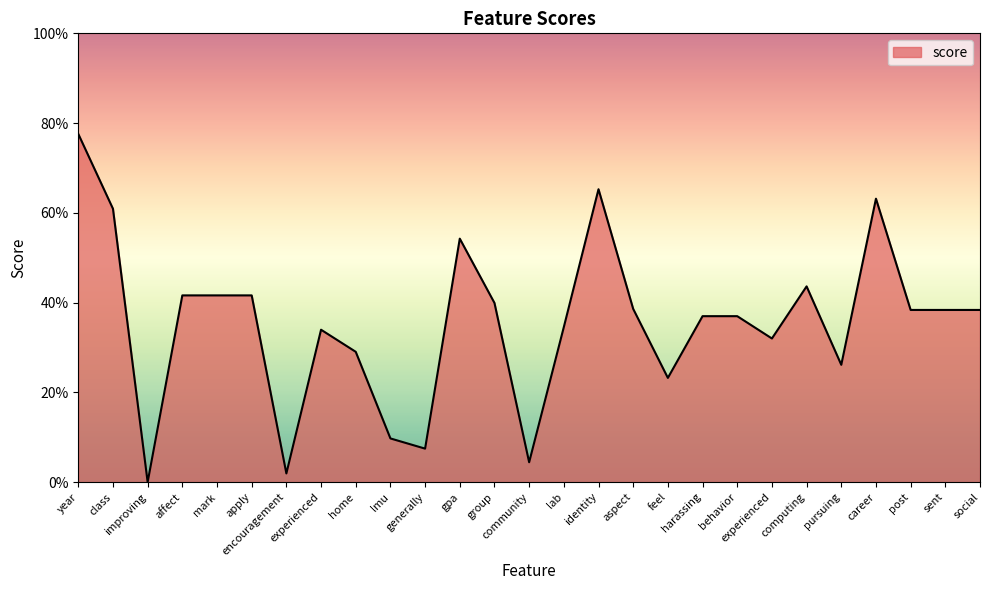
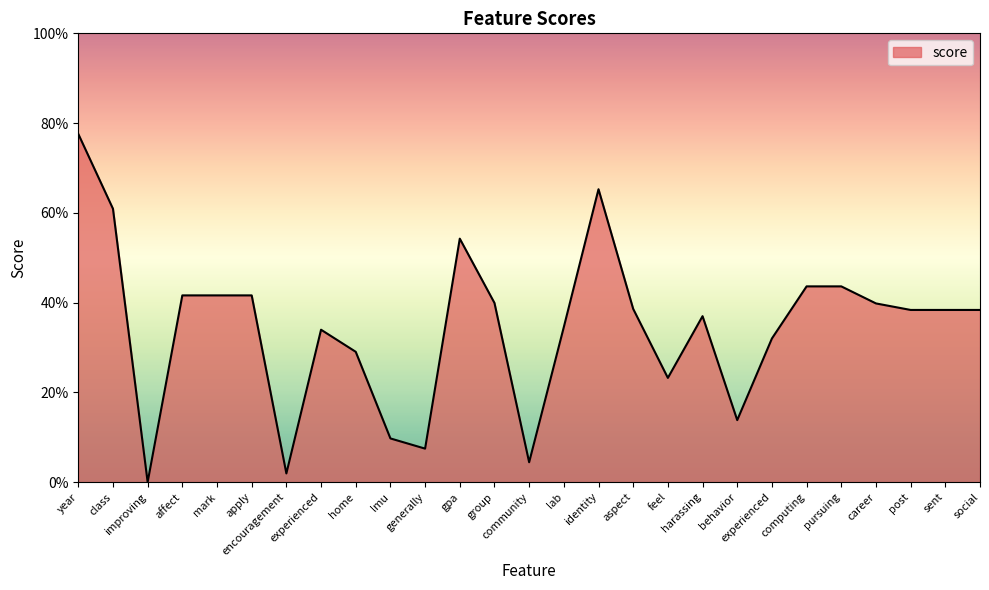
  {
    "year": "78%",
    "class": "61%",
    "improving": "0%",
    "affect": "42%",
    "mark": "42%",
    "apply": "42%",
    "encouragement": "2%",
    "home": "29%",
    "lmu": "10%",
    "generally": "7%",
    "gpa": "54%",
    "group": "40%",
    "community": "4%",
    "lab": "35%",
    "identity": "65%",
    "aspect": "39%",
    "feel": "23%",
    "harassing": "37%",
-   "behavior": "37%",
+   "behavior": "14%",
    "computing": "44%",
-   "pursuing": "26%",
-   "career": "63%",
+   "pursuing": "44%",
+   "career": "40%",
    "post": "38%",
    "sent": "38%",
    "social": "38%"
  }
